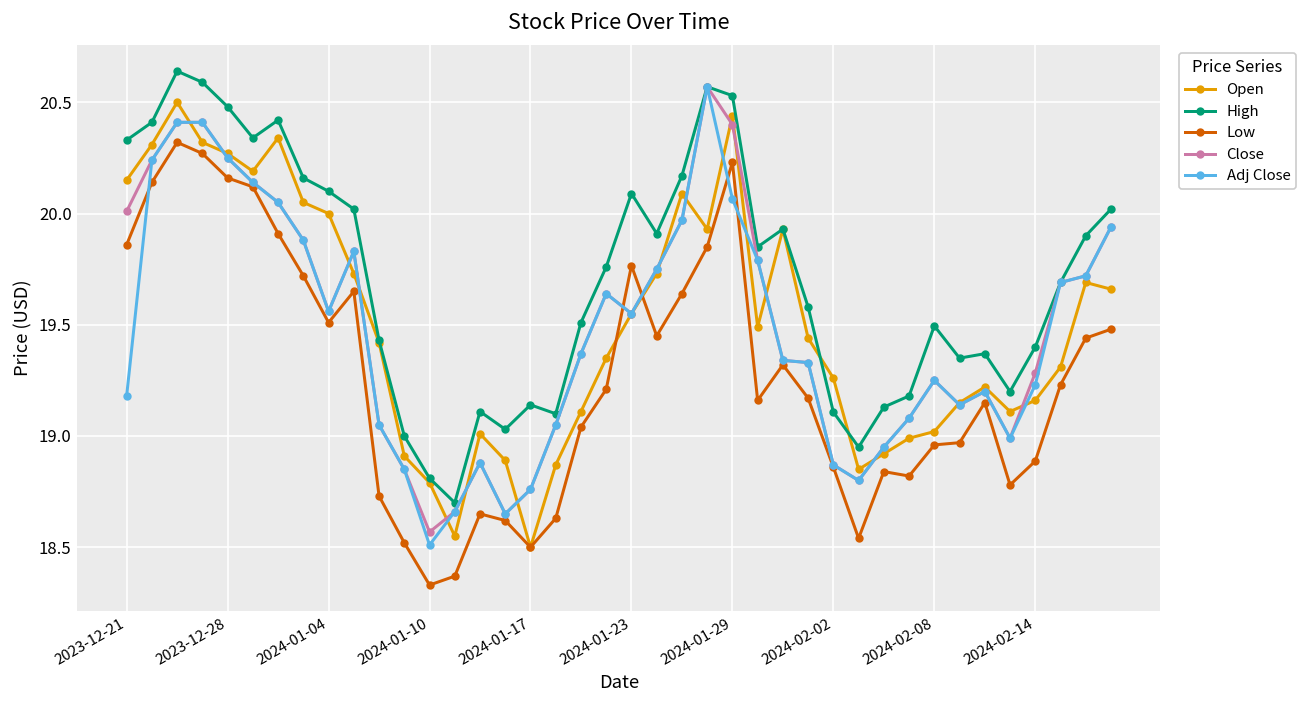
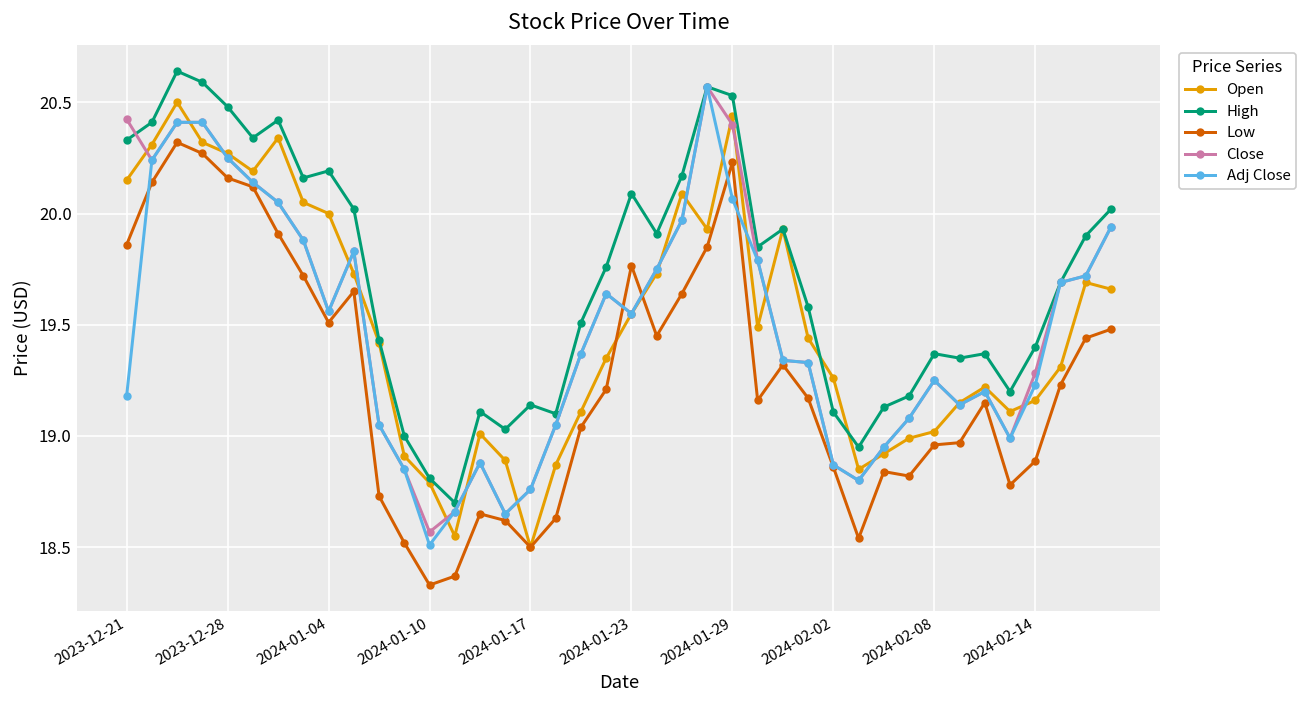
  {
    "Open": {
      "2023-12-21": 20.15,
      "2023-12-28": 20.27,
      "2024-01-04": 20.00,
      "2024-01-10": 18.79,
      "2024-01-29": 20.44,
      "2024-02-02": 19.26,
      "2024-02-08": 19.02,
      "2024-02-14": 19.16
    },
    "High": {
      "2023-12-21": 20.33,
      "2023-12-28": 20.48,
-     "2024-01-04": 20.10,
+     "2024-01-04": 20.19,
      "2024-01-10": 18.81,
      "2024-01-17": 19.14,
      "2024-01-23": 20.09,
      "2024-01-29": 20.53,
      "2024-02-02": 19.11,
-     "2024-02-08": 19.49,
+     "2024-02-08": 19.37,
      "2024-02-14": 19.40
    },
    "Low": {
      "2023-12-21": 19.86,
      "2023-12-28": 20.16,
      "2024-01-04": 19.51,
      "2024-01-10": 18.33,
      "2024-01-23": 19.77,
      "2024-01-29": 20.23,
      "2024-02-08": 18.96,
      "2024-02-14": 18.89
    },
    "Close": {
-     "2023-12-21": 20.01,
+     "2023-12-21": 20.42,
      "2024-01-10": 18.57,
      "2024-01-29": 20.40,
      "2024-02-14": 19.28
    },
    "Adj Close": {
      "2023-12-21": 19.18,
      "2024-01-10": 18.51,
      "2024-01-29": 20.07,
      "2024-02-14": 19.23
    }
  }
